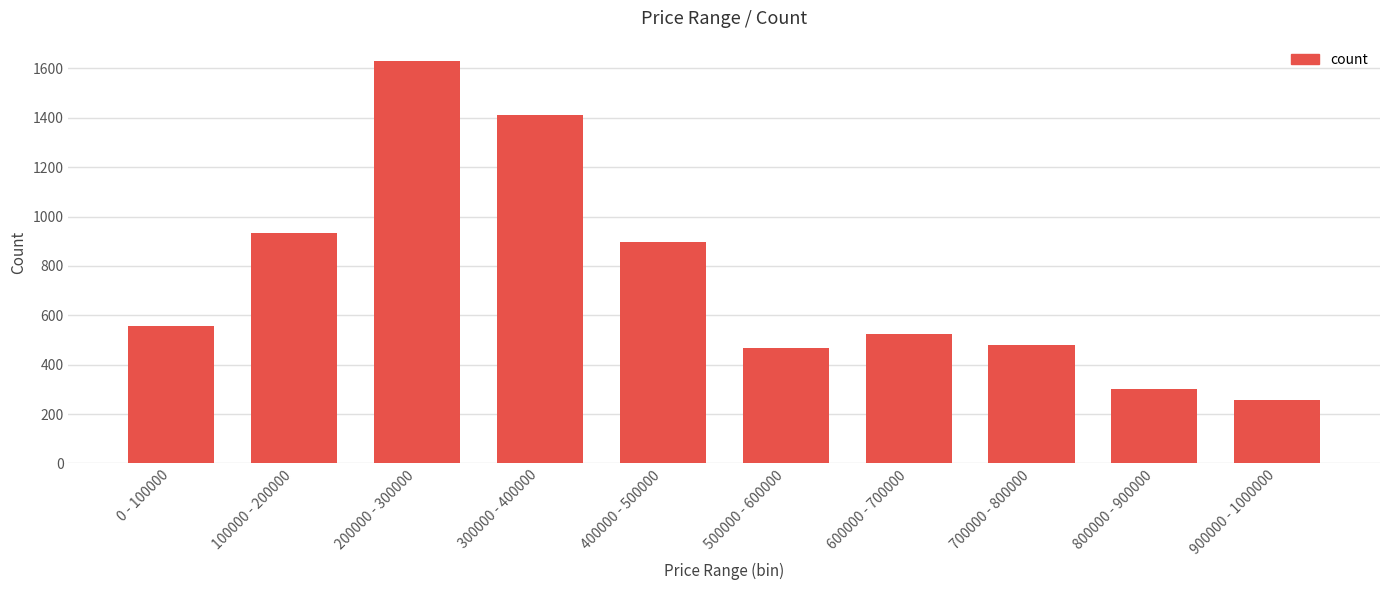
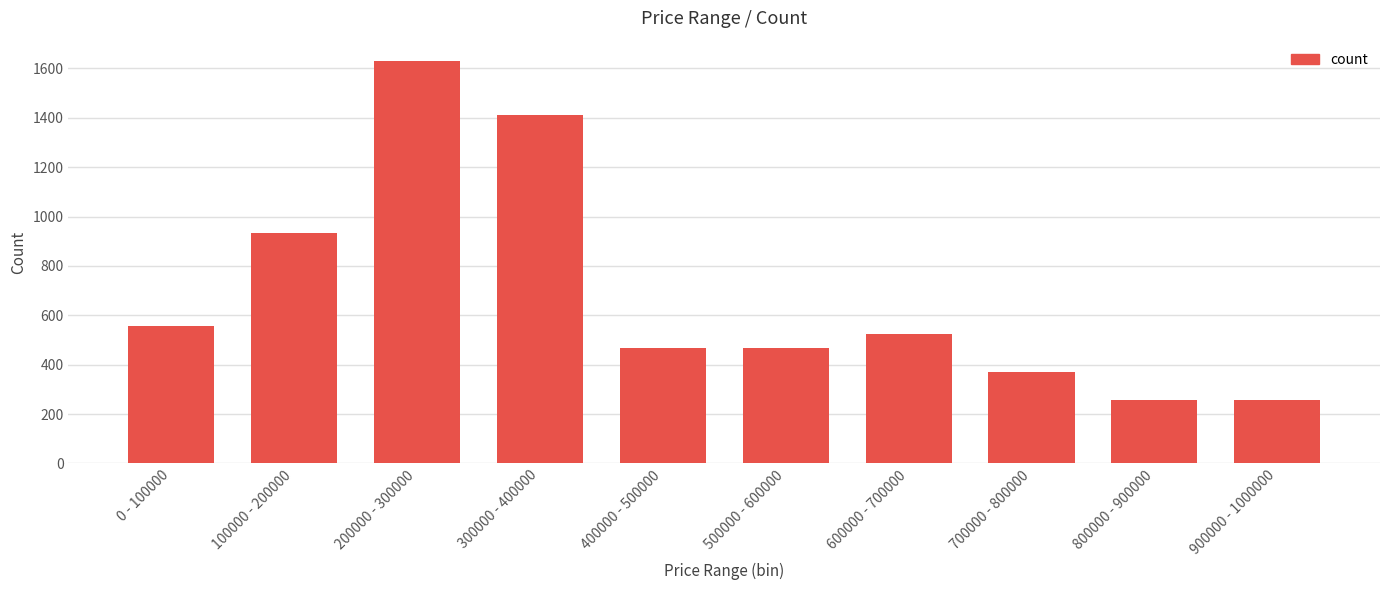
  {
    "0 - 100000": 560,
    "100000 - 200000": 940,
    "200000 - 300000": 1630,
    "300000 - 400000": 1410,
-   "400000 - 500000": 900,
+   "400000 - 500000": 470,
    "500000 - 600000": 470,
    "600000 - 700000": 520,
-   "700000 - 800000": 480,
-   "800000 - 900000": 300,
+   "700000 - 800000": 370,
+   "800000 - 900000": 260,
    "900000 - 1000000": 260
  }
